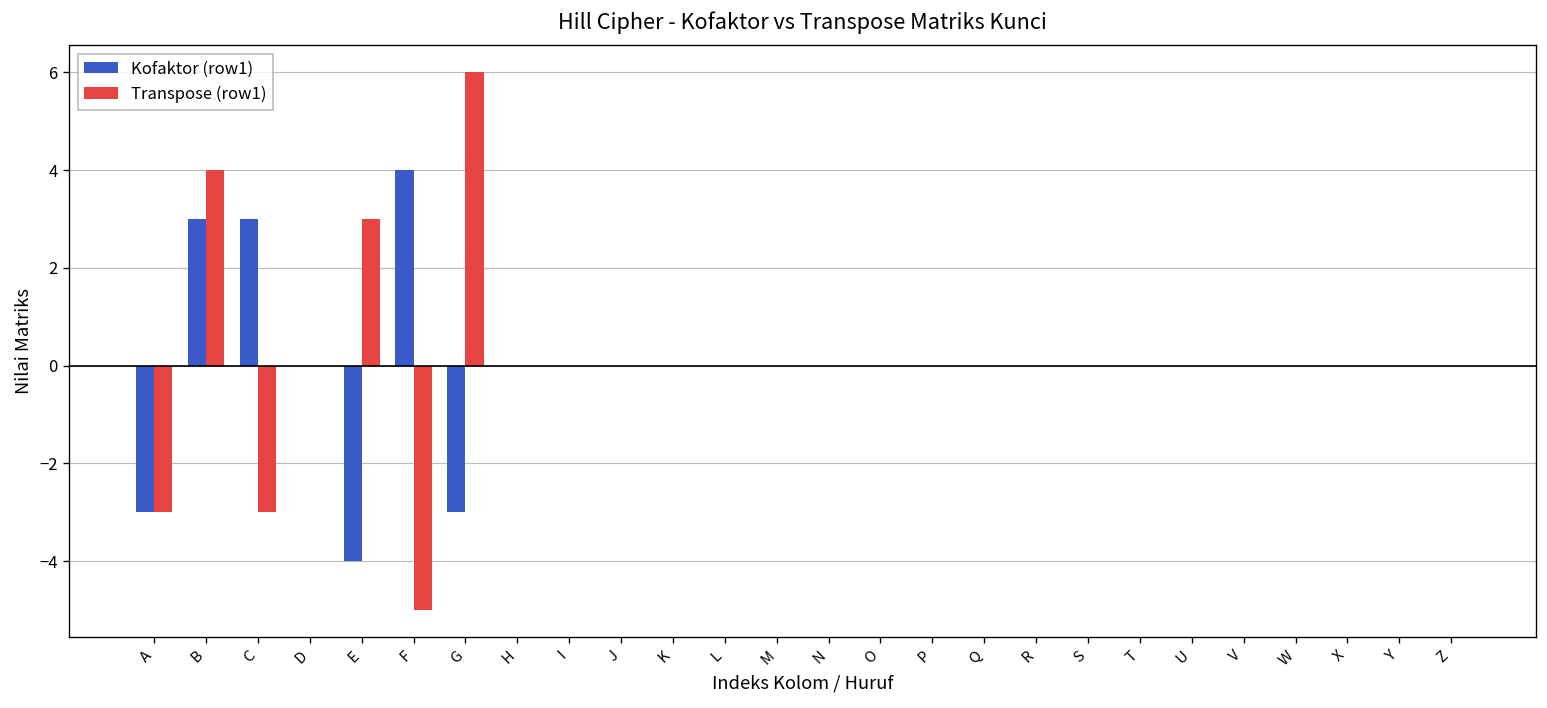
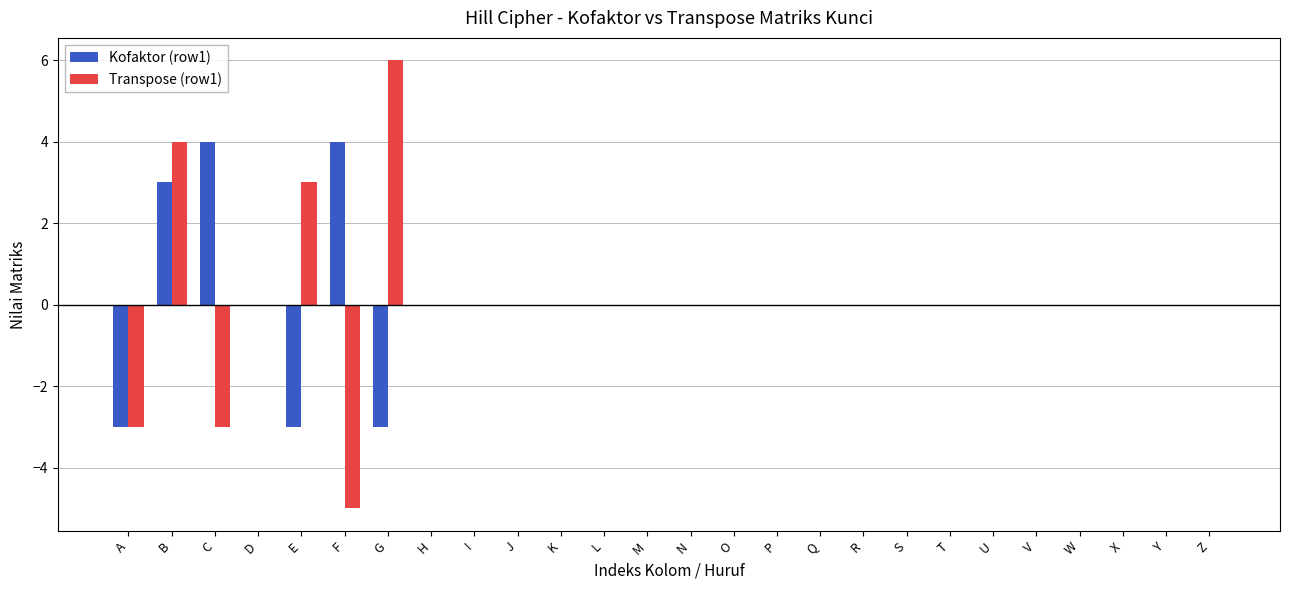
  {
    "Kofaktor (row1)": {
      "A": -3,
      "B": 3,
-     "C": 3,
+     "C": 4,
      "D": 0,
-     "E": -4,
+     "E": -3,
      "F": 4,
      "G": -3,
      "H": 0,
      "I": 0,
      "J": 0,
      "K": 0,
      "L": 0,
      "M": 0,
      "N": 0,
      "O": 0,
      "P": 0,
      "Q": 0,
      "R": 0,
      "S": 0,
      "T": 0,
      "U": 0,
      "V": 0,
      "W": 0,
      "X": 0,
      "Y": 0,
      "Z": 0
    },
    "Transpose (row1)": {
      "A": -3,
      "B": 4,
      "C": -3,
      "D": 0,
      "E": 3,
      "F": -5,
      "G": 6,
      "H": 0,
      "I": 0,
      "J": 0,
      "K": 0,
      "L": 0,
      "M": 0,
      "N": 0,
      "O": 0,
      "P": 0,
      "Q": 0,
      "R": 0,
      "S": 0,
      "T": 0,
      "U": 0,
      "V": 0,
      "W": 0,
      "X": 0,
      "Y": 0,
      "Z": 0
    }
  }
